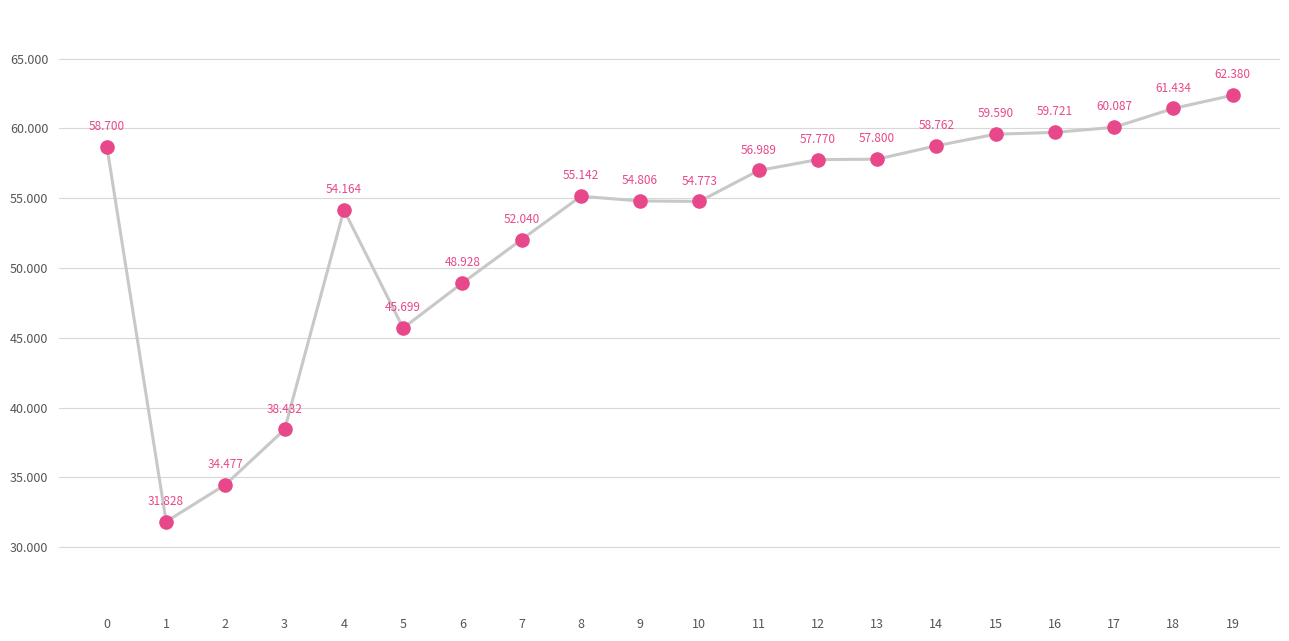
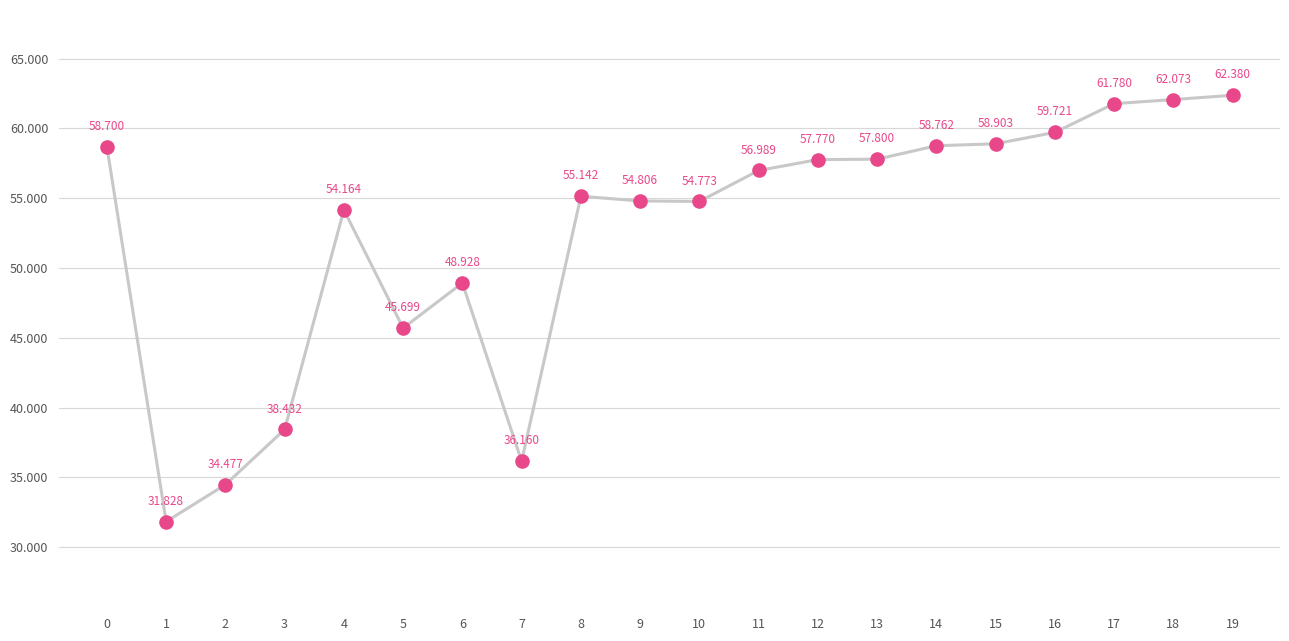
  {
    "0": 58.700,
    "1": 31.828,
    "2": 34.477,
    "3": 38.432,
    "4": 54.164,
    "5": 45.699,
    "6": 48.928,
-   "7": 52.040,
+   "7": 36.160,
    "8": 55.142,
    "9": 54.806,
    "10": 54.773,
    "11": 56.989,
    "12": 57.770,
    "13": 57.800,
    "14": 58.762,
-   "15": 59.590,
+   "15": 58.903,
    "16": 59.721,
-   "17": 60.087,
-   "18": 61.434,
+   "17": 61.780,
+   "18": 62.073,
    "19": 62.380
  }
